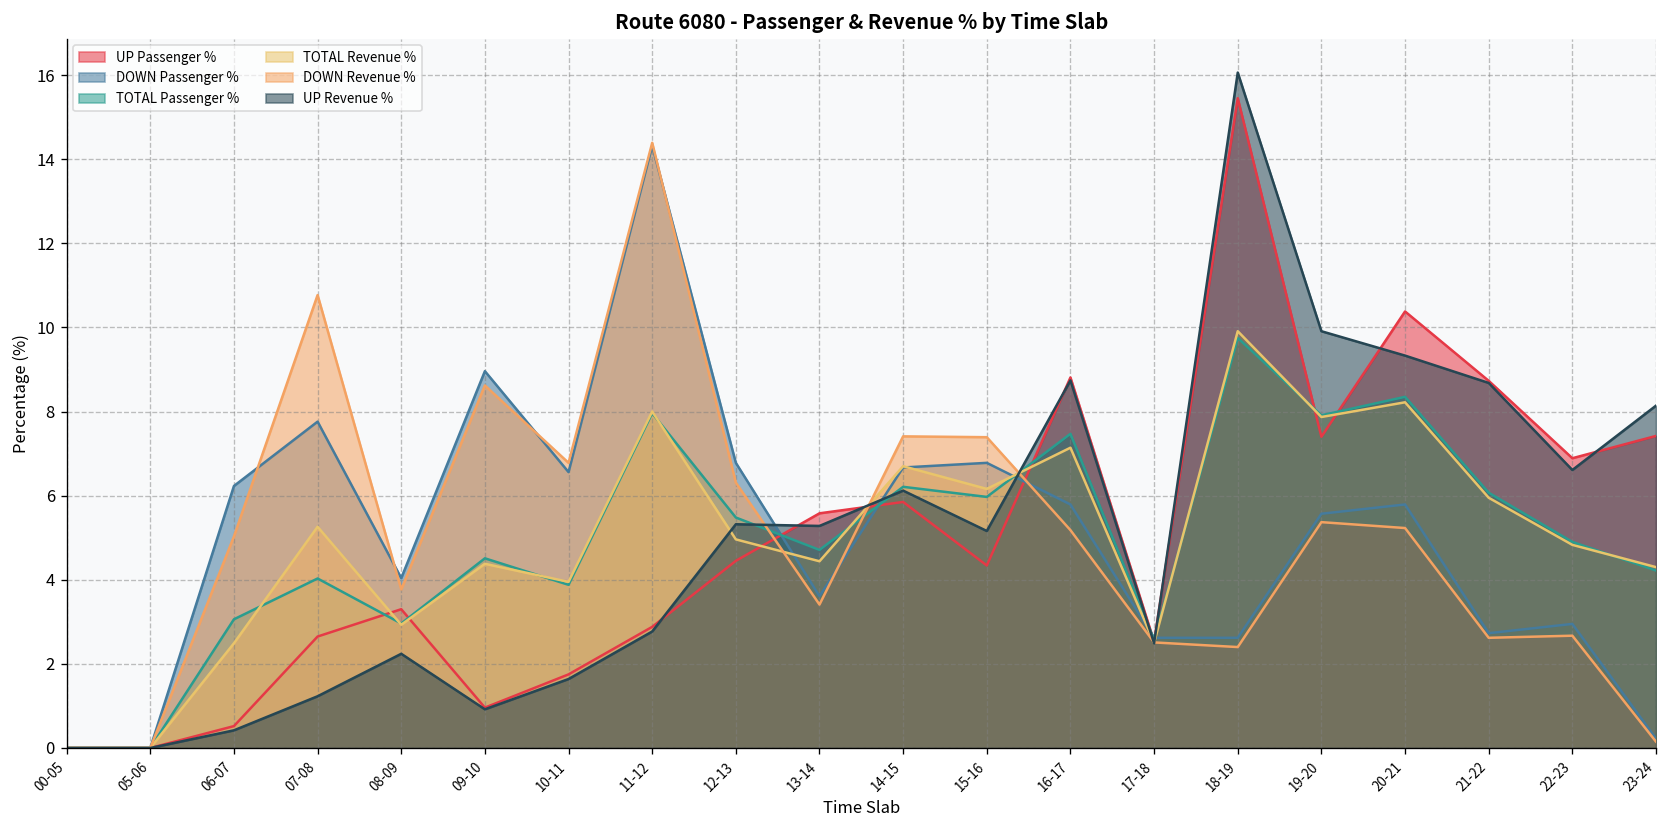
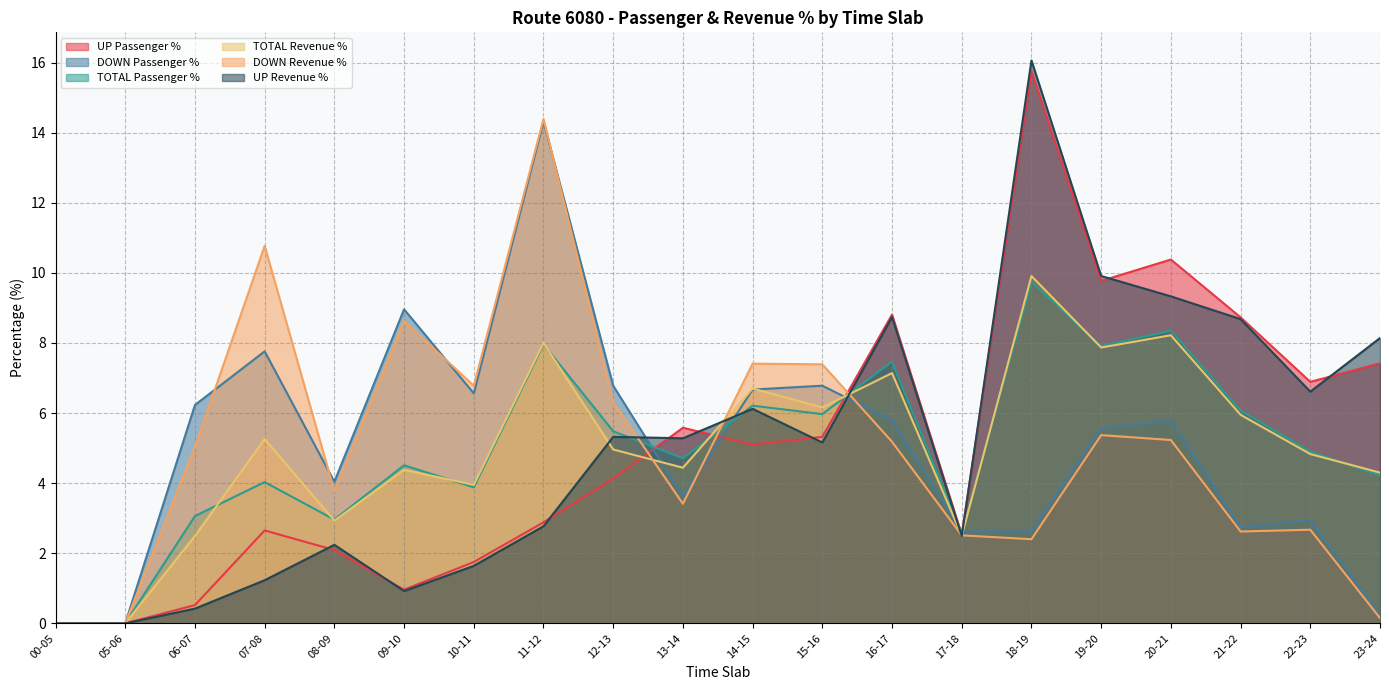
  {
    "UP Passenger %": {
      "06-07": 0.5,
      "07-08": 2.7,
-     "08-09": 3.3,
+     "08-09": 2.1,
      "10-11": 1.8,
      "11-12": 2.9,
-     "12-13": 4.5,
+     "12-13": 4.1,
      "13-14": 5.6,
-     "14-15": 5.9,
-     "15-16": 4.3,
-     "18-19": 15.5,
-     "19-20": 7.4,
+     "14-15": 5.1,
+     "15-16": 5.3,
+     "18-19": 15.8,
+     "19-20": 9.8,
      "20-21": 10.4,
      "22-23": 6.9,
      "23-24": 7.4
    },
    "UP Revenue %": {
      "06-07": 0.4,
      "07-08": 1.2,
      "08-09": 2.2,
      "10-11": 1.6,
      "11-12": 2.8,
      "12-13": 5.3,
      "13-14": 5.3,
      "14-15": 6.1,
      "15-16": 5.2,
      "18-19": 16.1,
      "19-20": 9.9,
      "20-21": 9.3,
      "22-23": 6.6,
      "23-24": 8.1
    }
  }
